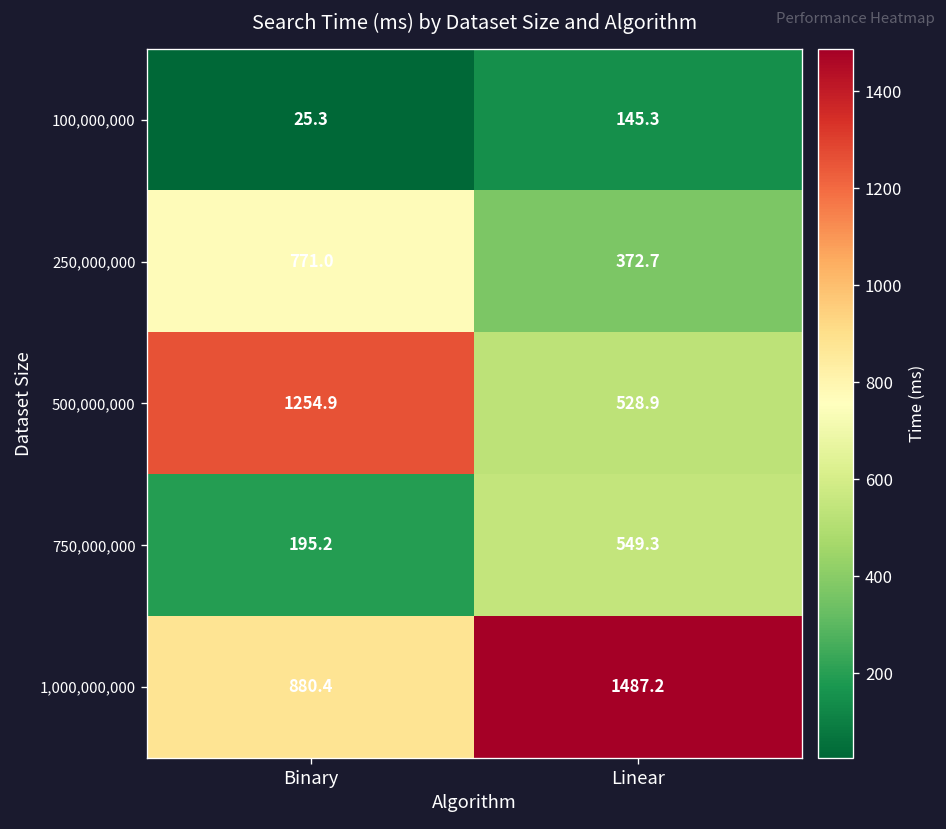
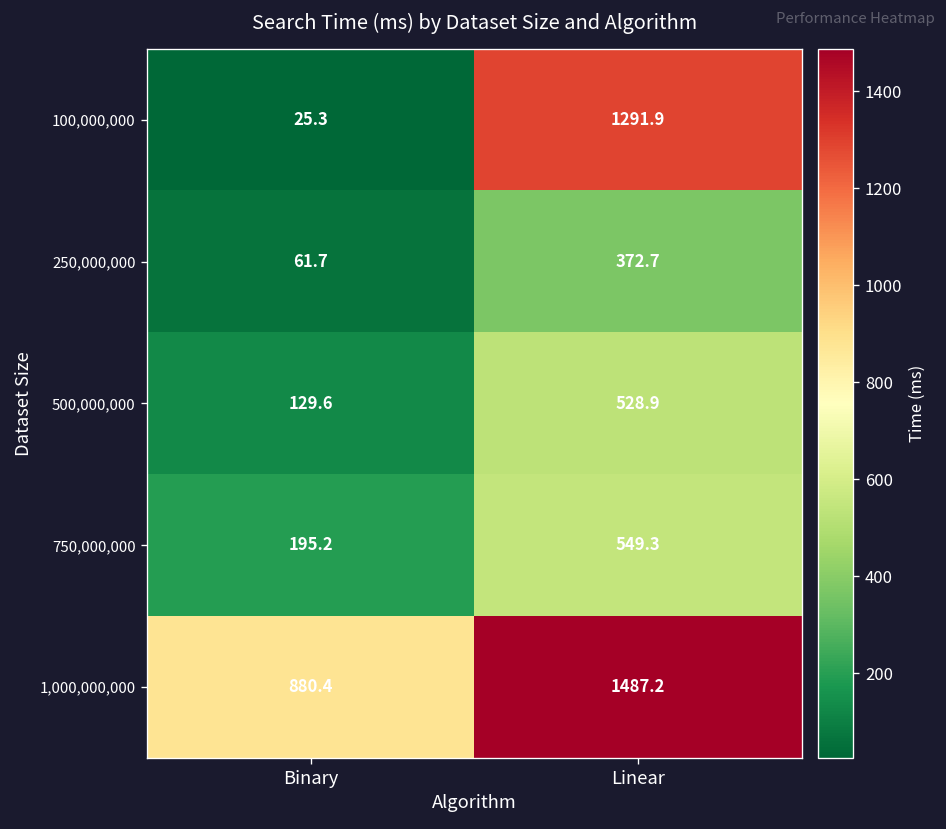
  {
    "100,000,000": {
      "Binary": 25.3,
-     "Linear": 145.3
+     "Linear": 1291.9
    },
    "250,000,000": {
-     "Binary": 771.0,
+     "Binary": 61.7,
      "Linear": 372.7
    },
    "500,000,000": {
-     "Binary": 1254.9,
+     "Binary": 129.6,
      "Linear": 528.9
    },
    "750,000,000": {
      "Binary": 195.2,
      "Linear": 549.3
    },
    "1,000,000,000": {
      "Binary": 880.4,
      "Linear": 1487.2
    }
  }
